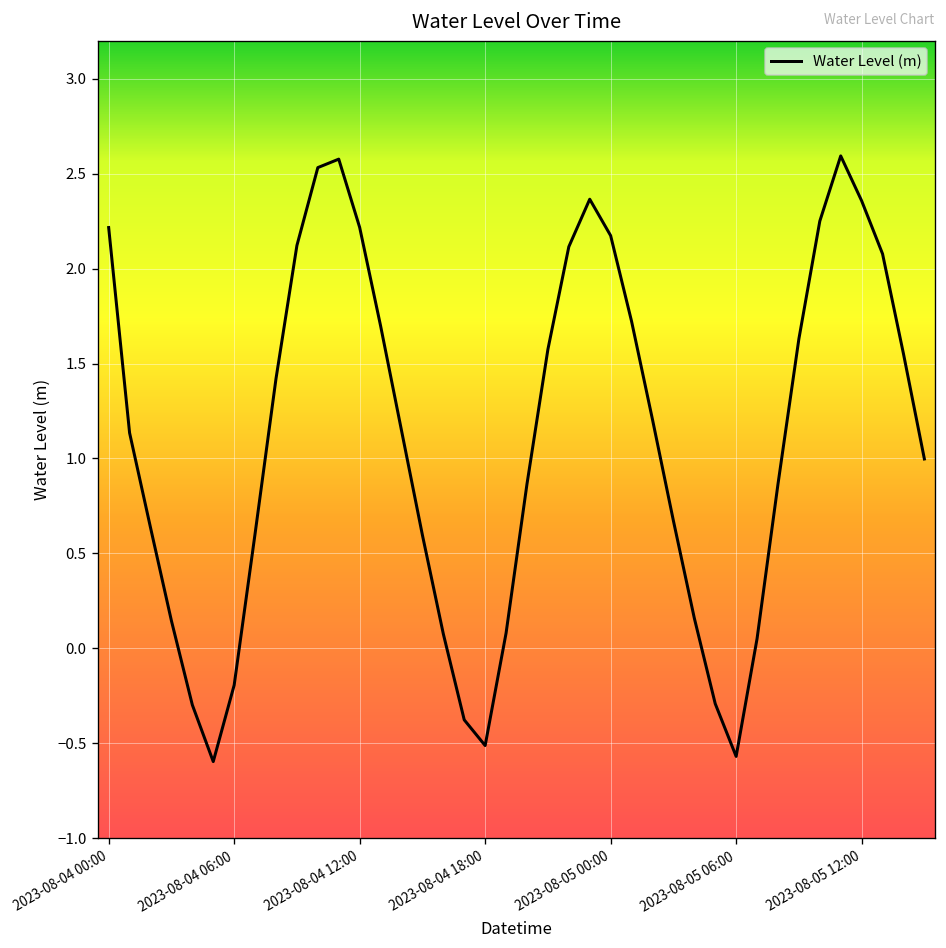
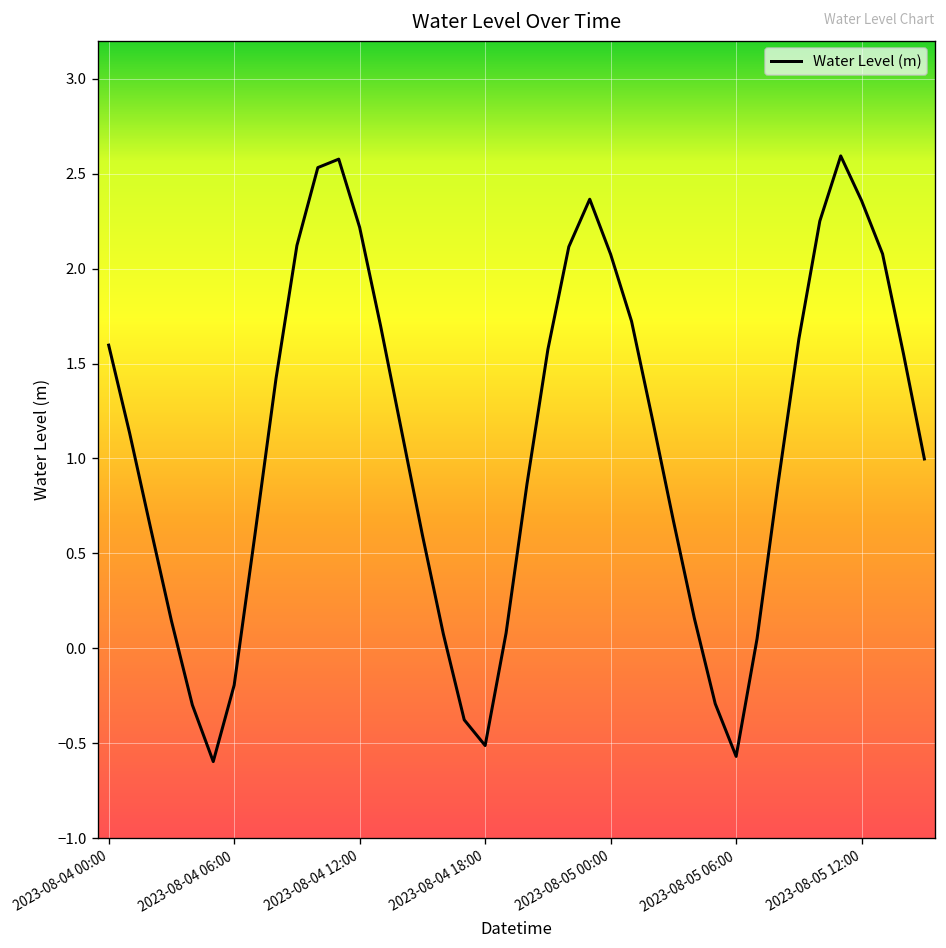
  {
-   "2023-08-04 00:00": 2.22,
+   "2023-08-04 00:00": 1.60,
    "2023-08-04 06:00": -0.19,
    "2023-08-04 12:00": 2.22,
    "2023-08-04 18:00": -0.51,
-   "2023-08-05 00:00": 2.17,
+   "2023-08-05 00:00": 2.08,
    "2023-08-05 06:00": -0.57,
    "2023-08-05 12:00": 2.36
  }
